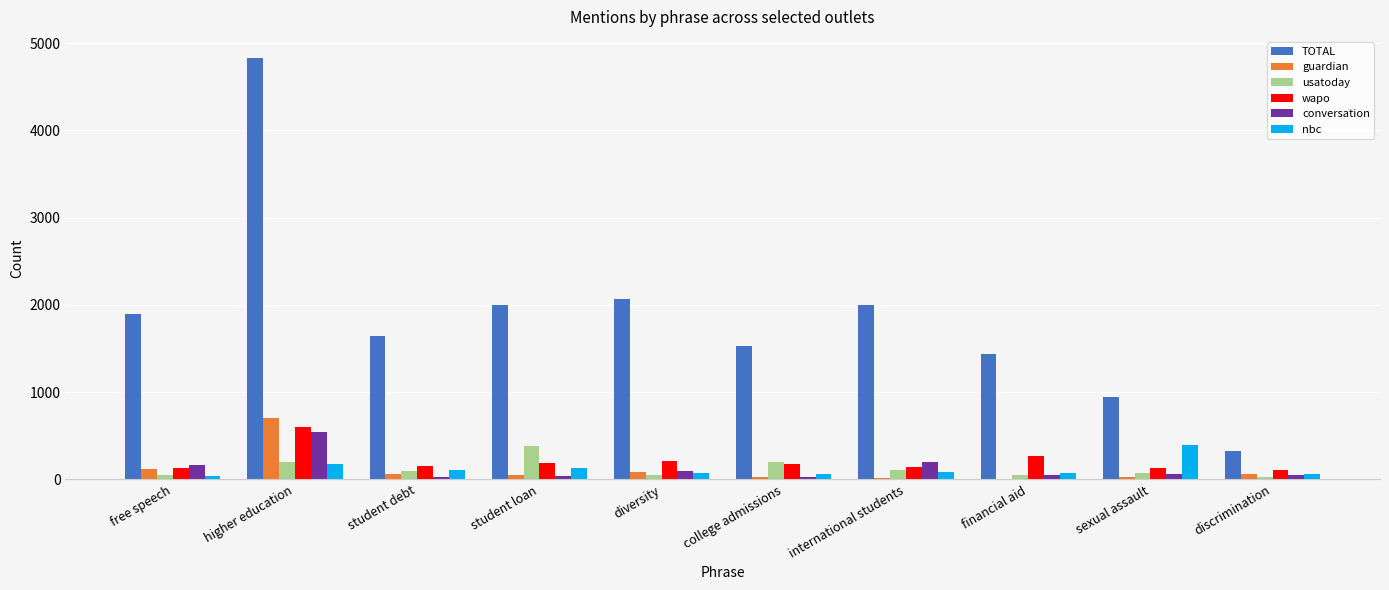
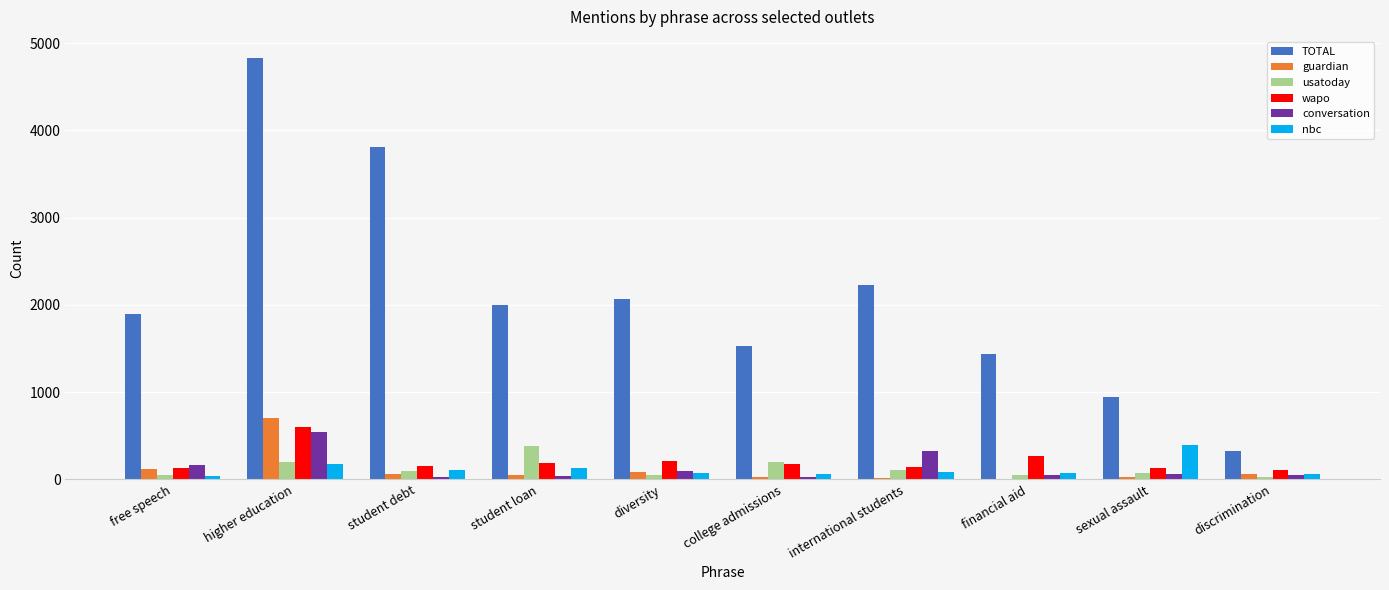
  {
    "TOTAL": {
      "free speech": 1900,
      "higher education": 4800,
-     "student debt": 1600,
+     "student debt": 3800,
      "student loan": 2000,
      "diversity": 2100,
      "college admissions": 1500,
-     "international students": 2000,
+     "international students": 2200,
      "financial aid": 1400,
      "sexual assault": 900,
      "discrimination": 300
    },
    "guardian": {
      "free speech": 100,
      "higher education": 700,
      "student debt": 100,
      "student loan": 0,
      "diversity": 100,
      "discrimination": 100
    },
    "usatoday": {
      "free speech": 0,
      "higher education": 200,
      "student debt": 100,
      "student loan": 400,
      "diversity": 100,
      "college admissions": 200,
      "international students": 100,
      "financial aid": 100,
      "sexual assault": 100
    },
    "wapo": {
      "free speech": 100,
      "higher education": 600,
      "student debt": 200,
      "student loan": 200,
      "diversity": 200,
      "college admissions": 200,
      "international students": 100,
      "financial aid": 300,
      "sexual assault": 100,
      "discrimination": 100
    },
    "conversation": {
      "free speech": 200,
      "higher education": 500,
      "student loan": 0,
      "diversity": 100,
-     "international students": 200,
+     "international students": 300,
      "financial aid": 100,
      "sexual assault": 100,
      "discrimination": 0
    },
    "nbc": {
      "free speech": 0,
      "higher education": 200,
      "student debt": 100,
      "student loan": 100,
      "diversity": 100,
      "college admissions": 100,
      "international students": 100,
      "financial aid": 100,
      "sexual assault": 400,
      "discrimination": 100
    }
  }
